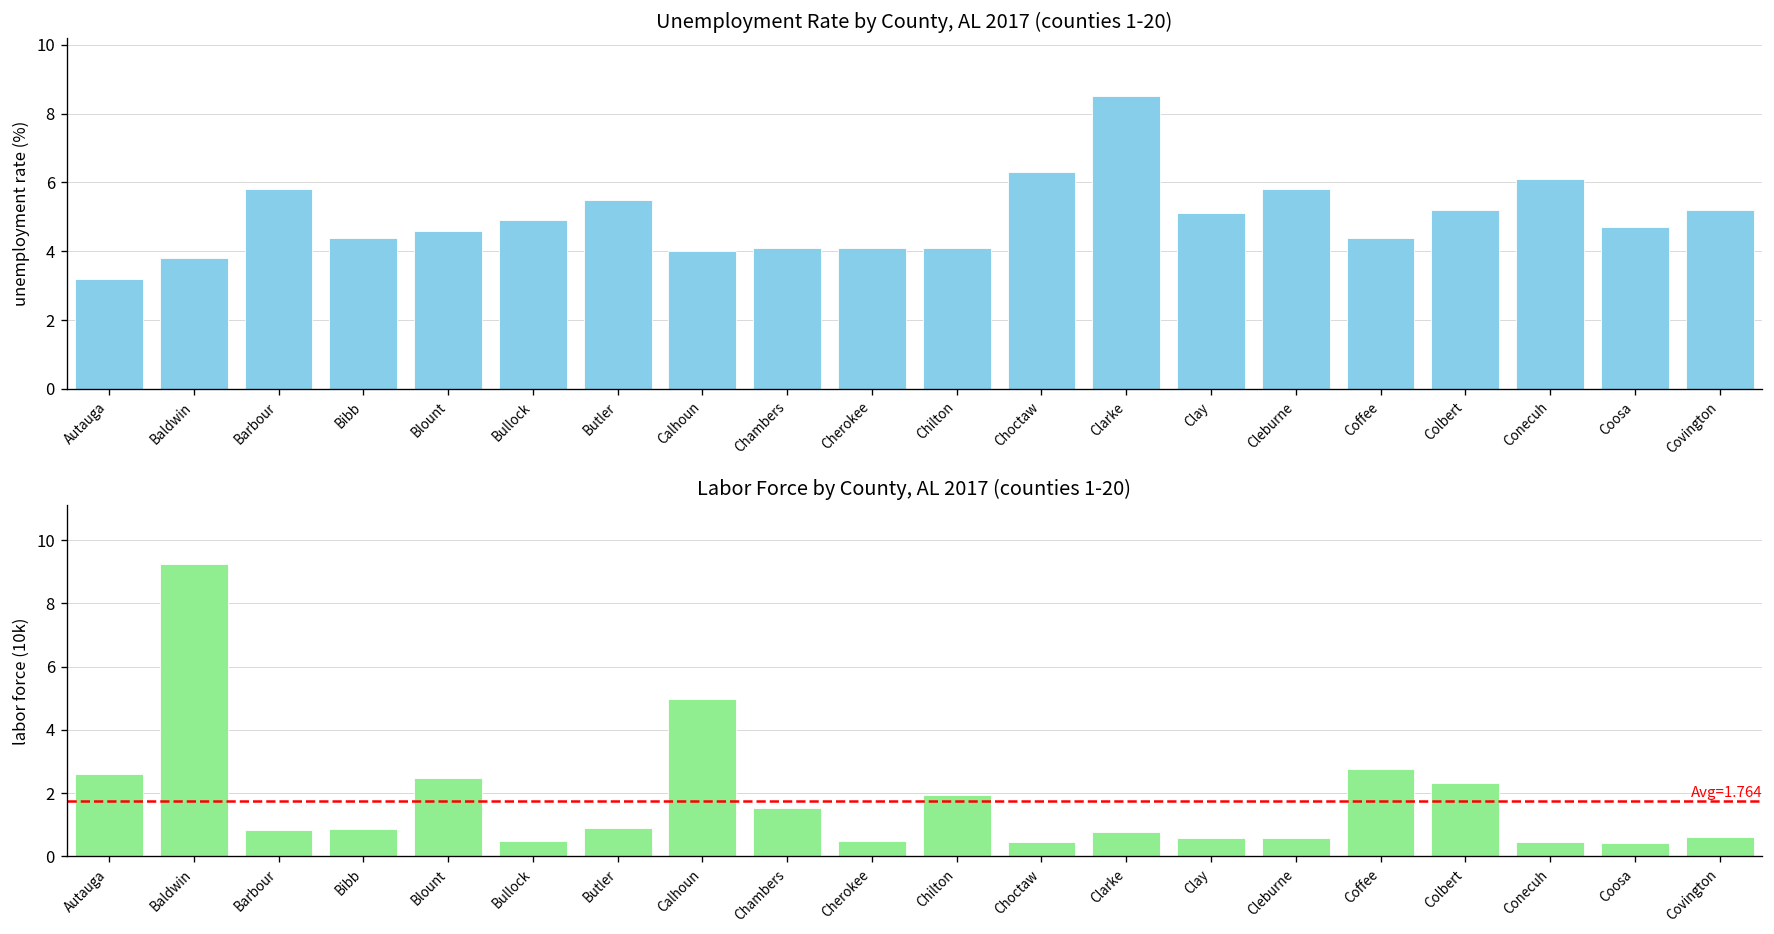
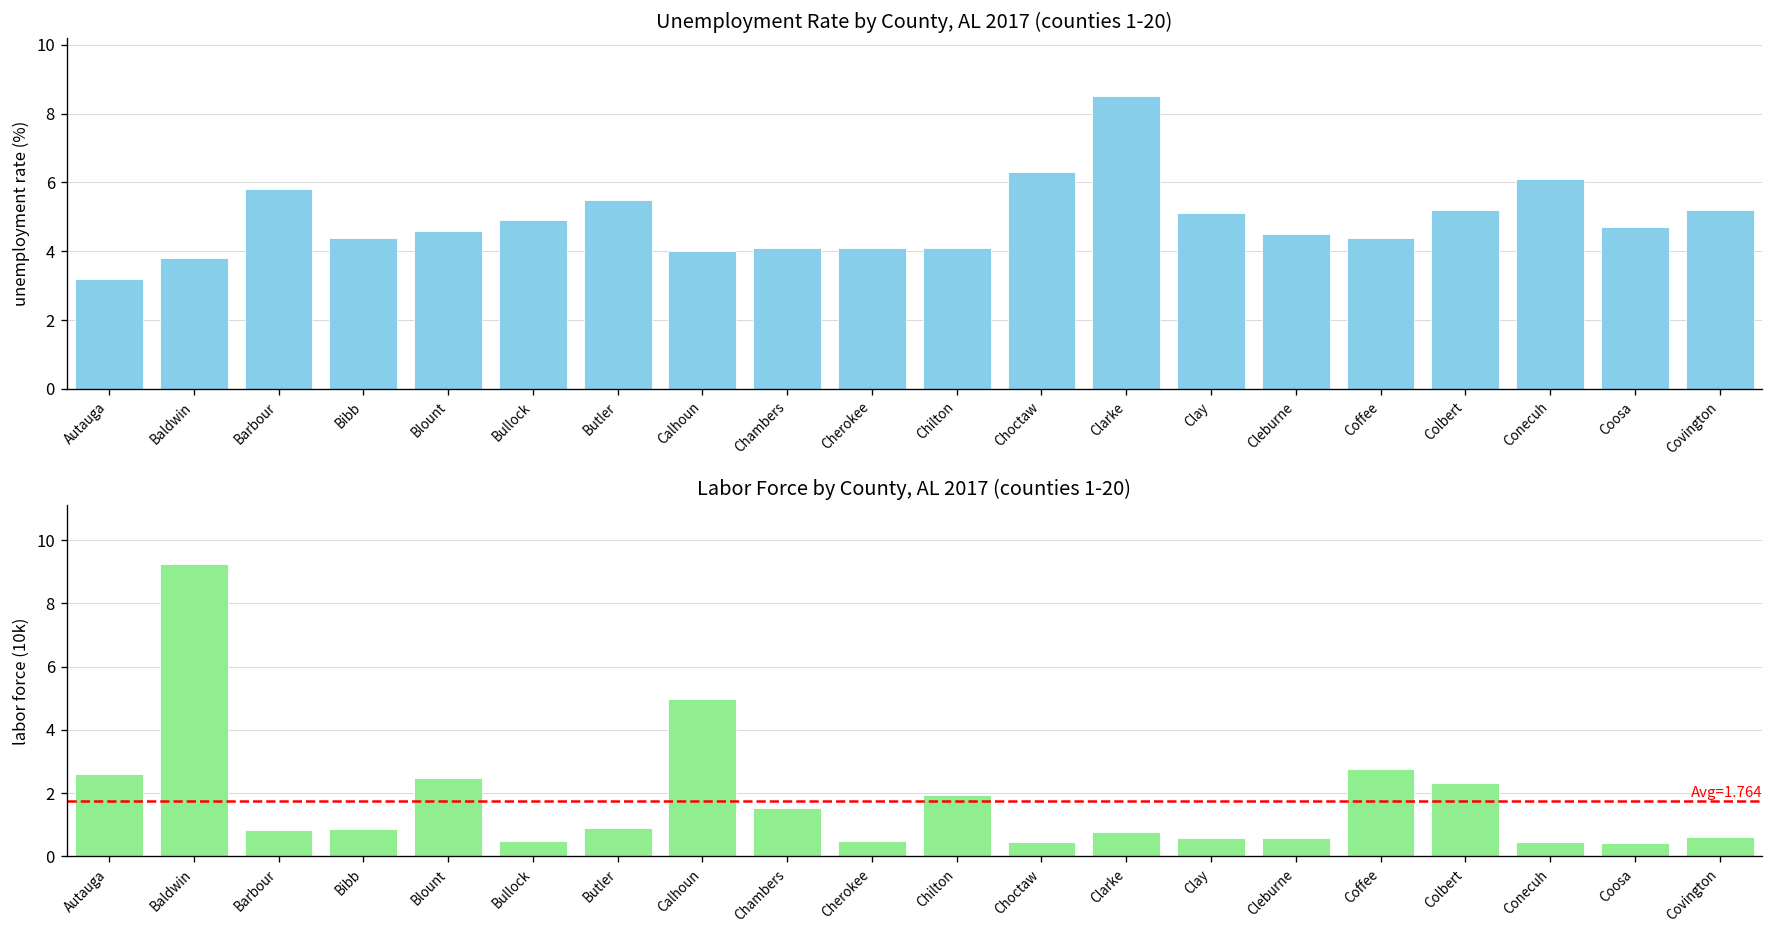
  {
    "Unemployment Rate by County, AL 2017 (counties 1-20)": {
      "Autauga": 3.2,
      "Baldwin": 3.8,
      "Barbour": 5.8,
      "Bibb": 4.4,
      "Blount": 4.6,
      "Bullock": 4.9,
      "Butler": 5.5,
      "Calhoun": 4.0,
      "Chambers": 4.1,
      "Cherokee": 4.1,
      "Chilton": 4.1,
      "Choctaw": 6.3,
      "Clarke": 8.5,
      "Clay": 5.1,
-     "Cleburne": 5.8,
+     "Cleburne": 4.5,
      "Coffee": 4.4,
      "Colbert": 5.2,
      "Conecuh": 6.1,
      "Coosa": 4.7,
      "Covington": 5.2
    },
    "Labor Force by County, AL 2017 (counties 1-20)": {
      "Autauga": 2.6,
      "Baldwin": 9.2,
      "Barbour": 0.8,
      "Bibb": 0.9,
      "Blount": 2.5,
      "Bullock": 0.5,
      "Butler": 0.9,
      "Calhoun": 5.0,
      "Chambers": 1.5,
      "Cherokee": 0.5,
      "Chilton": 1.9,
      "Choctaw": 0.4,
      "Clarke": 0.8,
      "Clay": 0.6,
      "Cleburne": 0.6,
      "Coffee": 2.8,
      "Colbert": 2.3,
      "Conecuh": 0.5,
      "Coosa": 0.4,
      "Covington": 0.6
    }
  }
